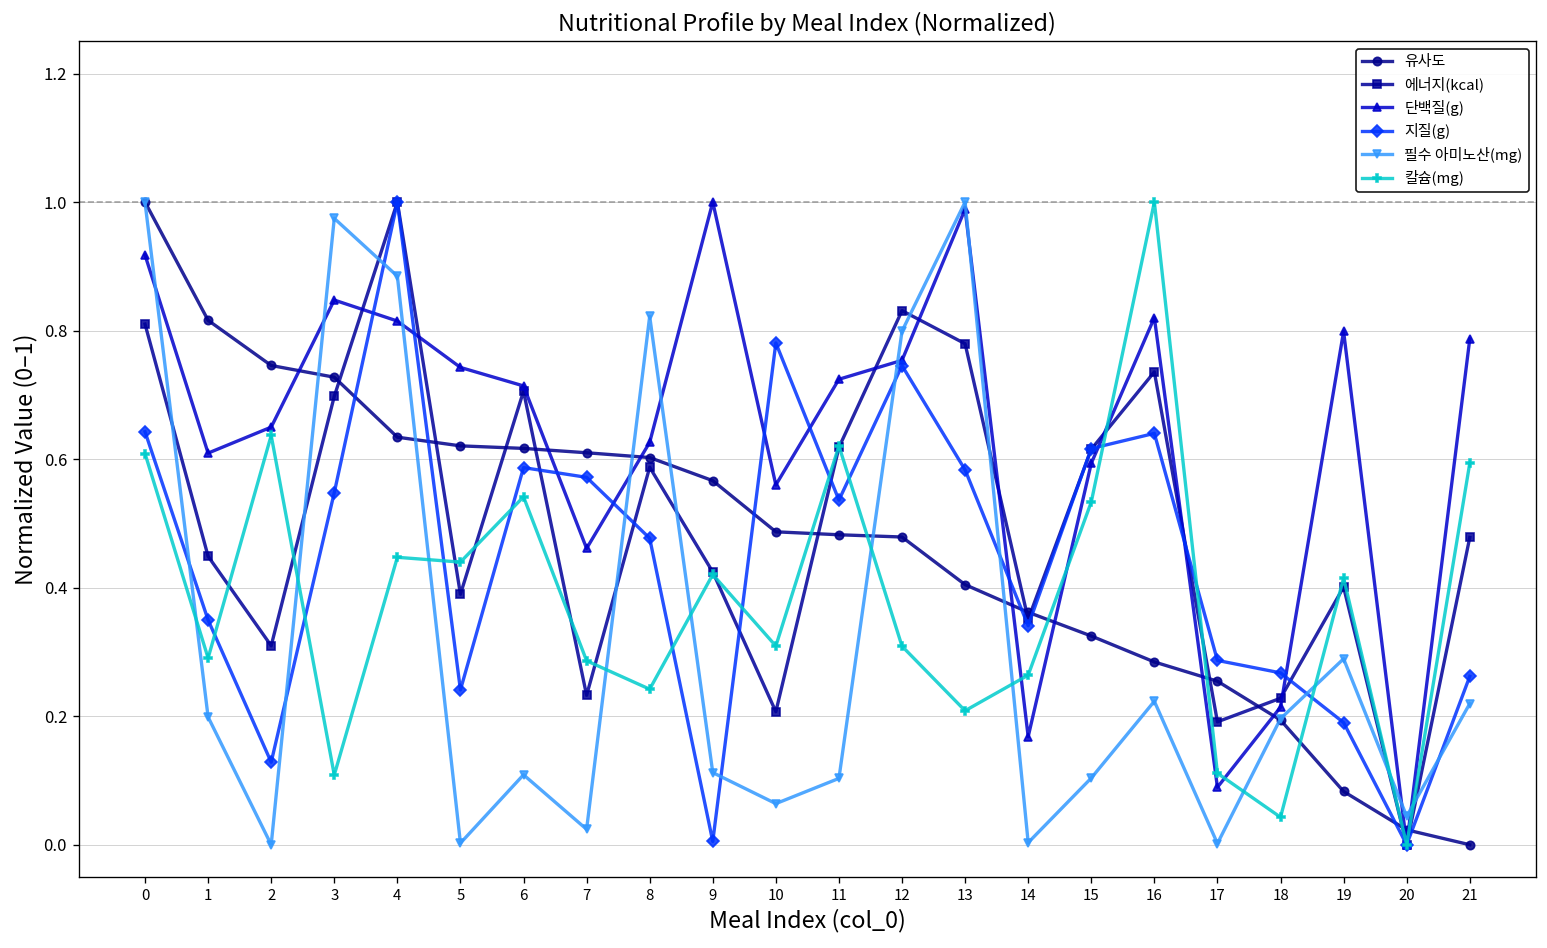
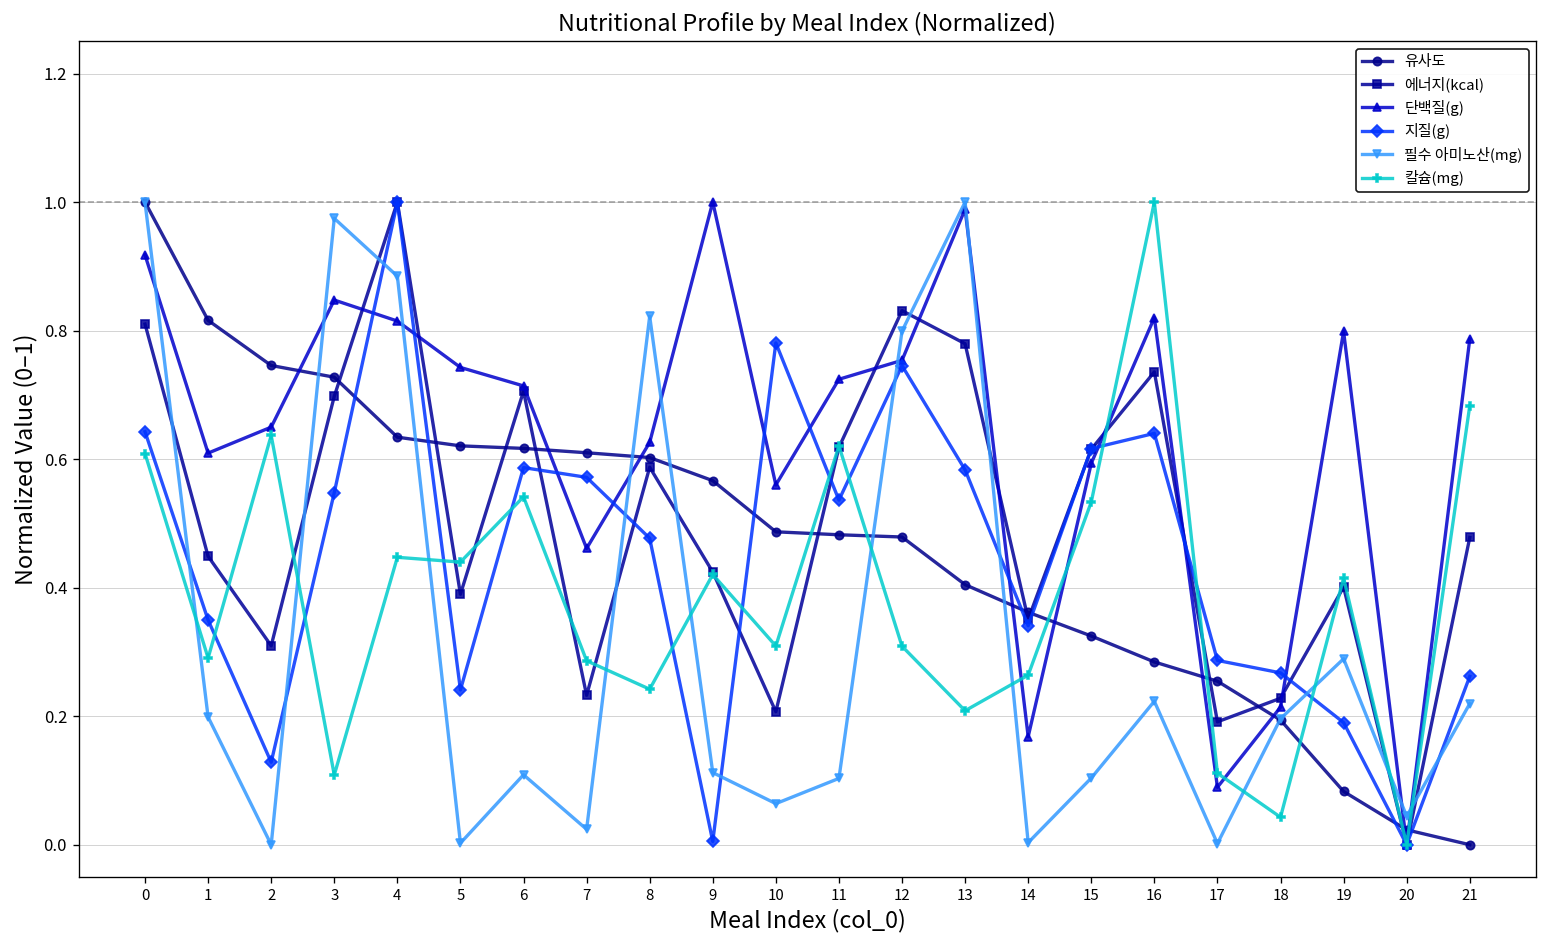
  {
    "지질(g)": {
      "0": 0.64,
      "1": 0.35,
      "2": 0.13,
      "3": 0.55,
      "5": 0.24,
      "6": 0.59,
      "7": 0.57,
      "8": 0.48,
      "9": 0.01,
      "10": 0.78,
      "11": 0.54,
      "12": 0.75,
      "13": 0.58,
      "14": 0.34,
      "16": 0.64,
      "17": 0.29,
      "18": 0.27,
      "19": 0.19,
      "21": 0.26
    },
    "필수 아미노산(mg)": {
      "1": 0.20,
      "2": 0.00,
      "3": 0.97,
      "4": 0.88,
      "5": 0.00,
      "6": 0.11,
      "7": 0.02,
      "8": 0.82,
      "9": 0.11,
      "10": 0.06,
      "11": 0.10,
      "12": 0.80,
      "13": 1.00,
      "14": 0.00,
      "15": 0.10,
      "16": 0.22,
      "17": 0.00,
      "19": 0.29,
      "20": 0.04,
      "21": 0.22
    },
    "칼슘(mg)": {
      "0": 0.61,
      "1": 0.29,
      "2": 0.64,
      "3": 0.11,
      "4": 0.45,
      "5": 0.44,
      "6": 0.54,
      "7": 0.29,
      "8": 0.24,
      "10": 0.31,
      "12": 0.31,
      "13": 0.21,
      "14": 0.26,
      "15": 0.53,
      "16": 1.00,
      "17": 0.11,
      "18": 0.04,
      "19": 0.42,
-     "21": 0.59
+     "21": 0.68
    }
  }
